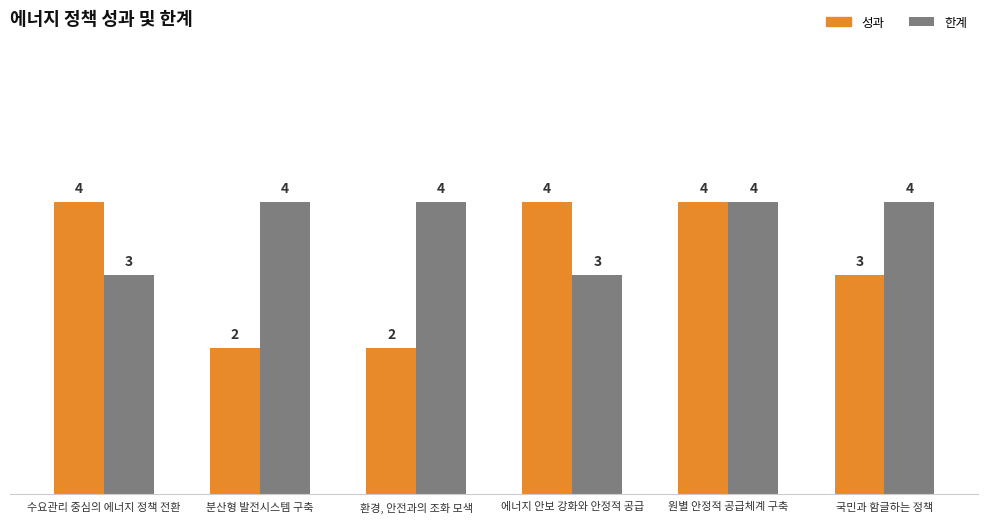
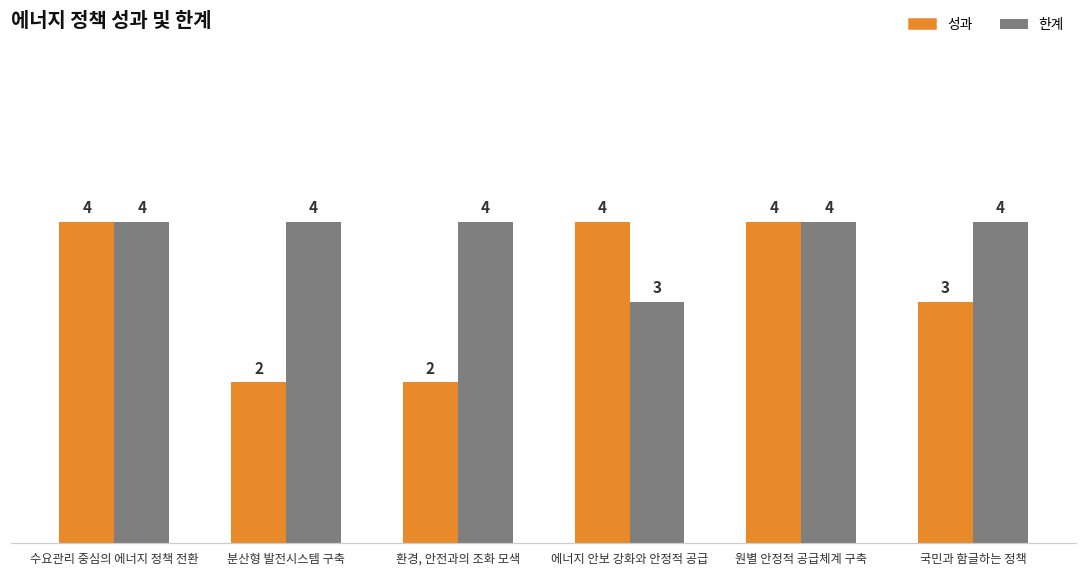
  {
    "성과": {
      "수요관리 중심의 에너지 정책 전환": 4,
      "분산형 발전시스템 구축": 2,
      "환경, 안전과의 조화 모색": 2,
      "에너지 안보 강화와 안정적 공급": 4,
      "원별 안정적 공급체계 구축": 4,
      "국민과 함글하는 정책": 3
    },
    "한계": {
-     "수요관리 중심의 에너지 정책 전환": 3,
+     "수요관리 중심의 에너지 정책 전환": 4,
      "분산형 발전시스템 구축": 4,
      "환경, 안전과의 조화 모색": 4,
      "에너지 안보 강화와 안정적 공급": 3,
      "원별 안정적 공급체계 구축": 4,
      "국민과 함글하는 정책": 4
    }
  }
